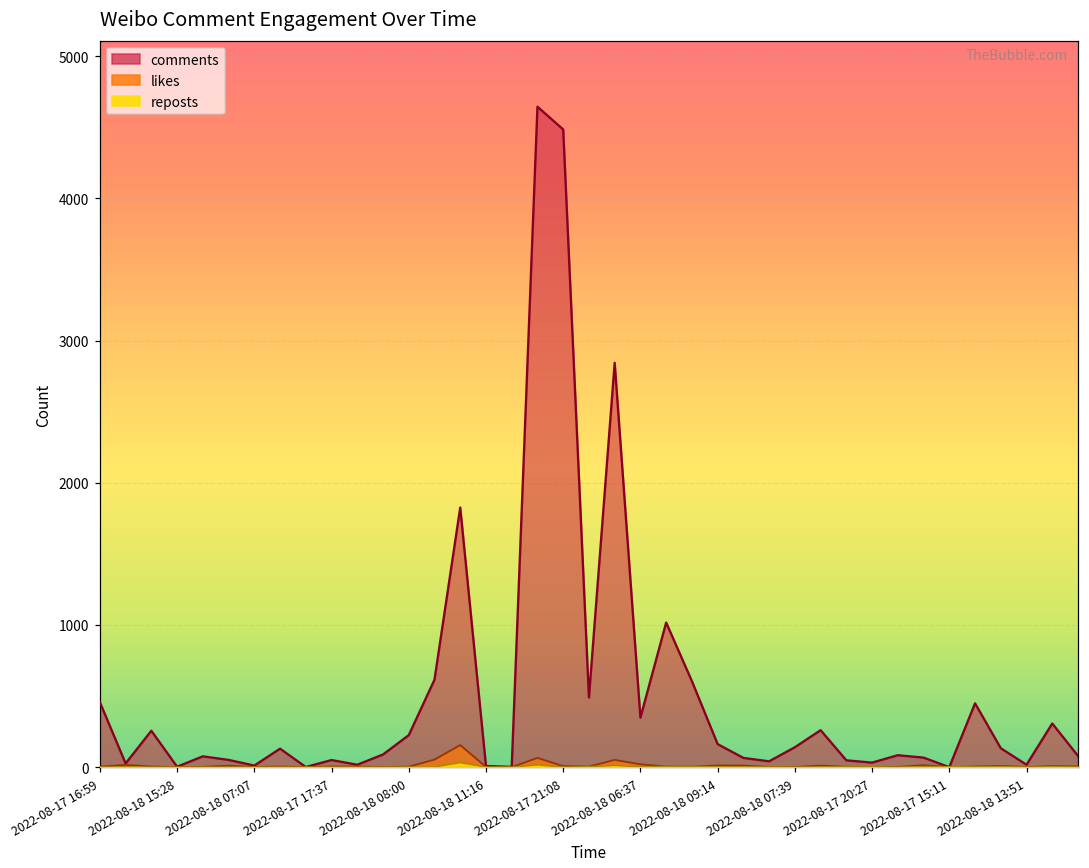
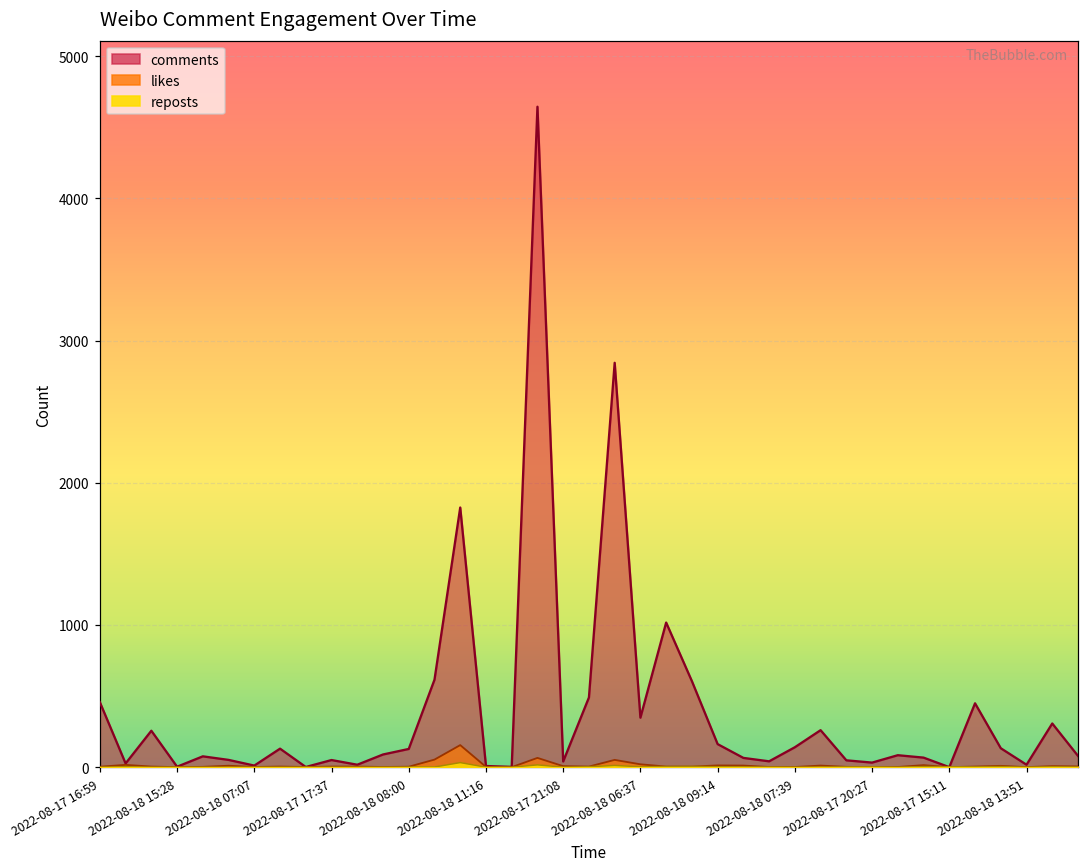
  {
    "comments": {
      "2022-08-17 16:59": 460,
      "2022-08-17 17:37": 50,
-     "2022-08-18 08:00": 230,
-     "2022-08-17 21:08": 4490,
+     "2022-08-18 08:00": 130,
+     "2022-08-17 21:08": 40,
      "2022-08-18 06:37": 350,
      "2022-08-18 09:14": 160,
      "2022-08-18 07:39": 140,
      "2022-08-17 20:27": 30
    }
  }
